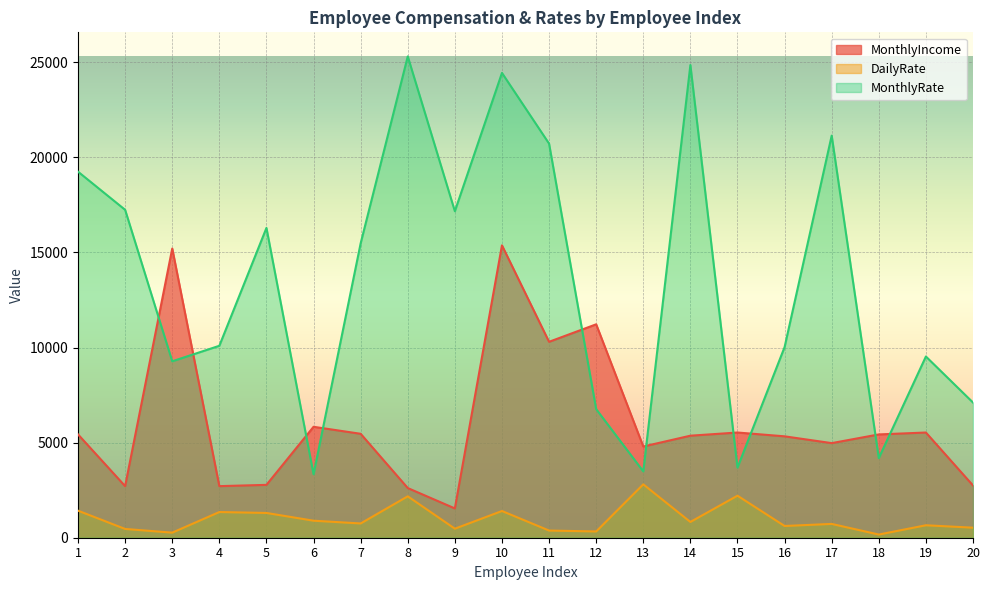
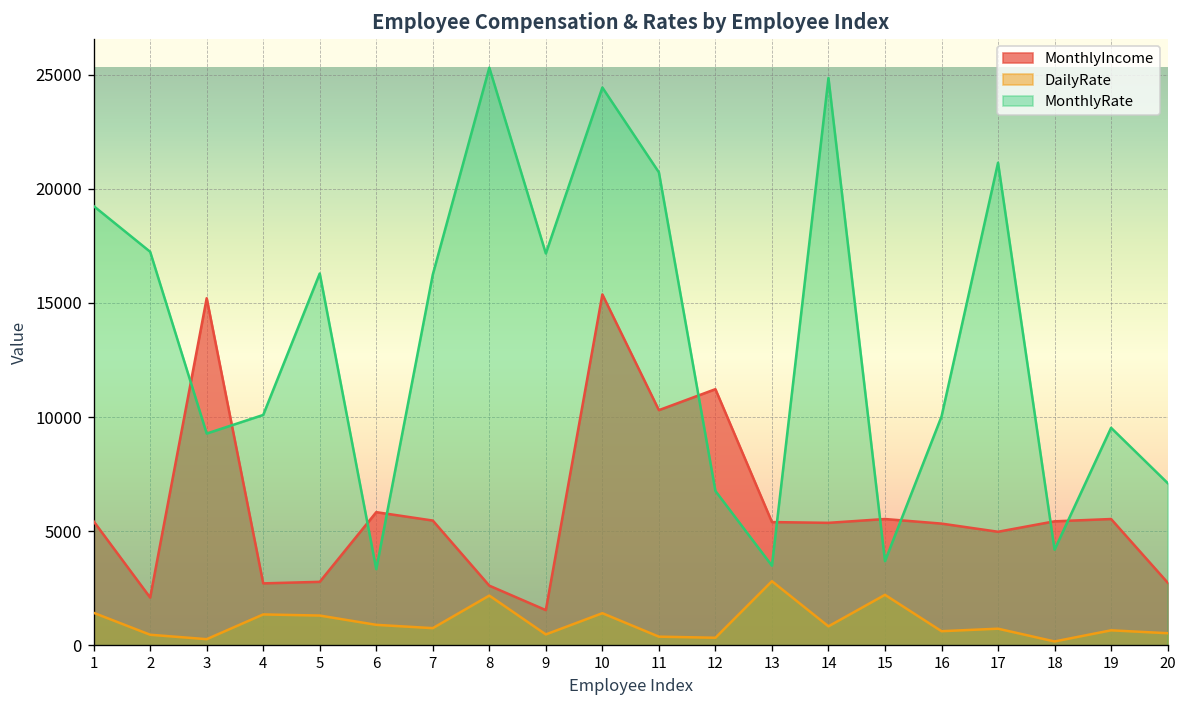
  {
    "MonthlyIncome": {
      "1": 5400,
-     "2": 2700,
+     "2": 2100,
      "3": 15200,
      "4": 2700,
      "5": 2800,
      "6": 5800,
      "7": 5500,
      "8": 2600,
      "9": 1500,
      "10": 15400,
      "11": 10300,
      "12": 11200,
-     "13": 4800,
+     "13": 5400,
      "14": 5400,
      "15": 5500,
      "16": 5300,
      "17": 5000,
      "18": 5400,
      "19": 5500,
      "20": 2700
    },
    "DailyRate": {
      "1": 1400,
      "2": 500,
      "3": 300,
      "4": 1400,
      "5": 1300,
      "6": 900,
      "7": 800,
      "8": 2200,
      "9": 500,
      "10": 1400,
      "11": 400,
      "12": 300,
      "13": 2800,
      "14": 800,
      "15": 2200,
      "16": 600,
      "17": 700,
      "18": 200,
      "19": 700,
      "20": 500
    },
    "MonthlyRate": {
      "1": 19200,
      "2": 17200,
      "3": 9300,
      "4": 10100,
      "5": 16300,
      "6": 3300,
-     "7": 15500,
+     "7": 16200,
      "8": 25300,
      "9": 17200,
      "10": 24400,
      "11": 20700,
      "12": 6800,
      "13": 3500,
      "14": 24900,
      "15": 3700,
      "16": 10000,
      "17": 21100,
      "18": 4200,
      "19": 9500,
      "20": 7100
    }
  }
